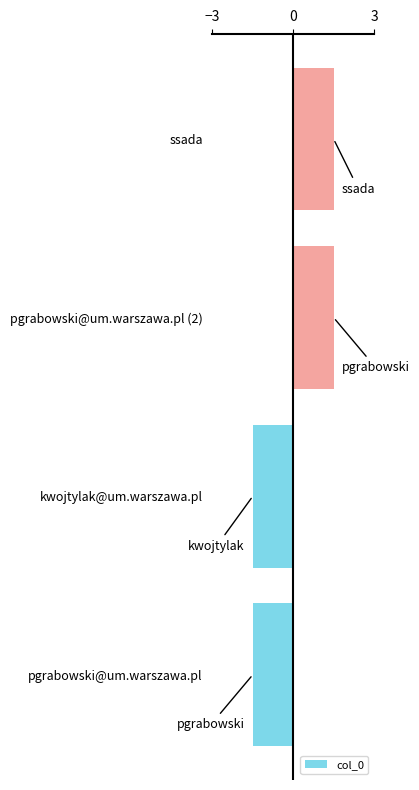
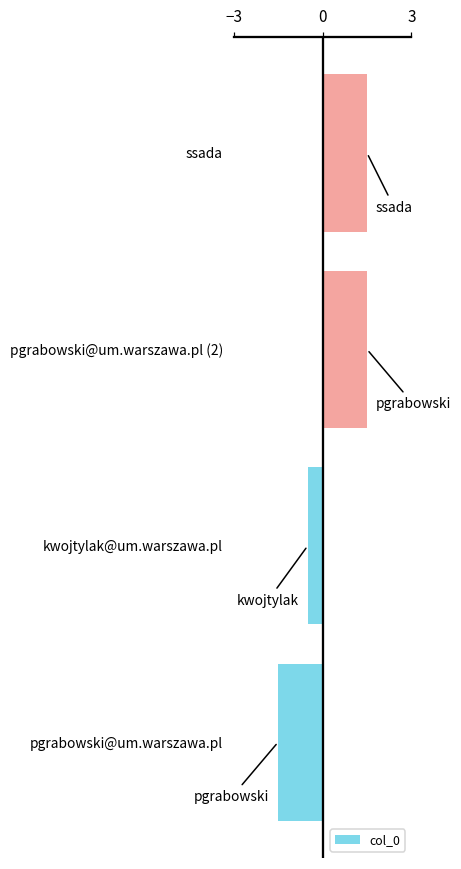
  {
    "ssada": 1.5,
    "pgrabowski@um.warszawa.pl (2)": 1.5,
-   "kwojtylak@um.warszawa.pl": -1.5,
+   "kwojtylak@um.warszawa.pl": -0.5,
    "pgrabowski@um.warszawa.pl": -1.5
  }
